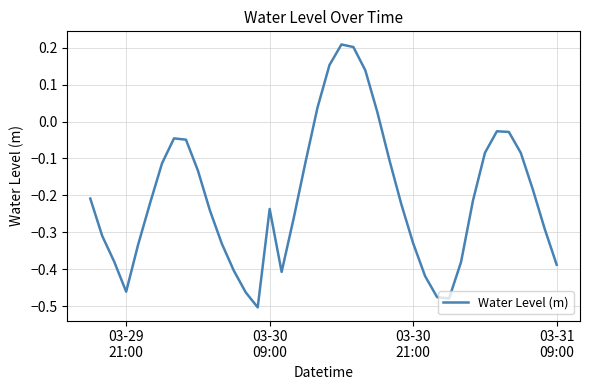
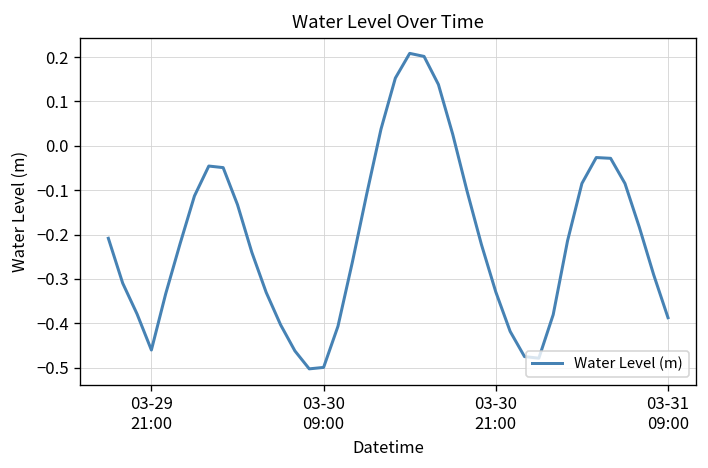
  {
    "03-29 21:00": -0.46,
-   "03-30 09:00": -0.24,
+   "03-30 09:00": -0.50,
    "03-30 21:00": -0.33,
    "03-31 09:00": -0.39
  }
